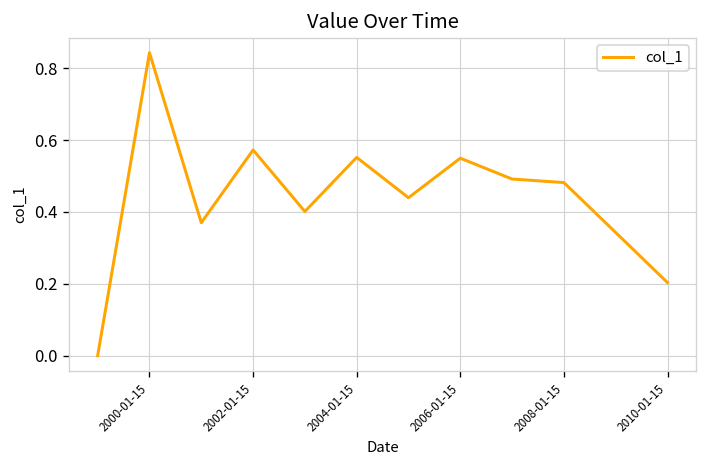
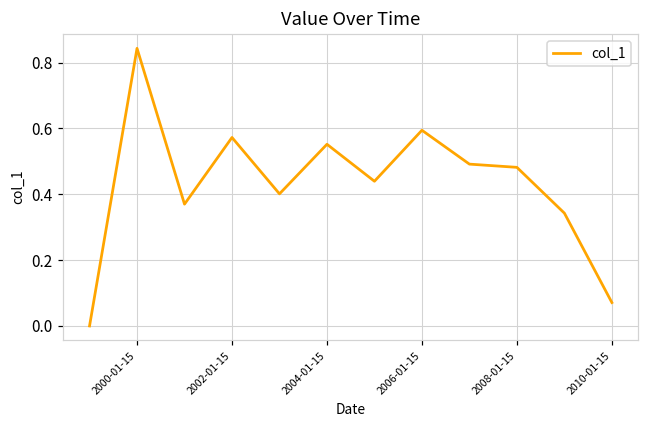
  {
    "2000-01-15": 0.84,
    "2002-01-15": 0.57,
    "2004-01-15": 0.55,
-   "2006-01-15": 0.55,
+   "2006-01-15": 0.59,
    "2008-01-15": 0.48,
-   "2010-01-15": 0.20
+   "2010-01-15": 0.07
  }
